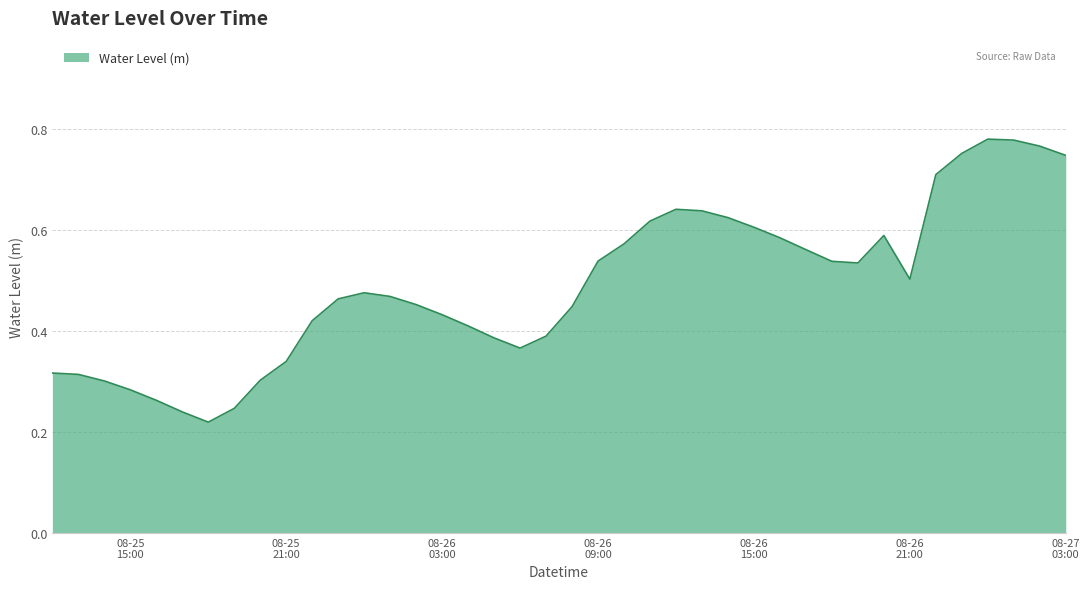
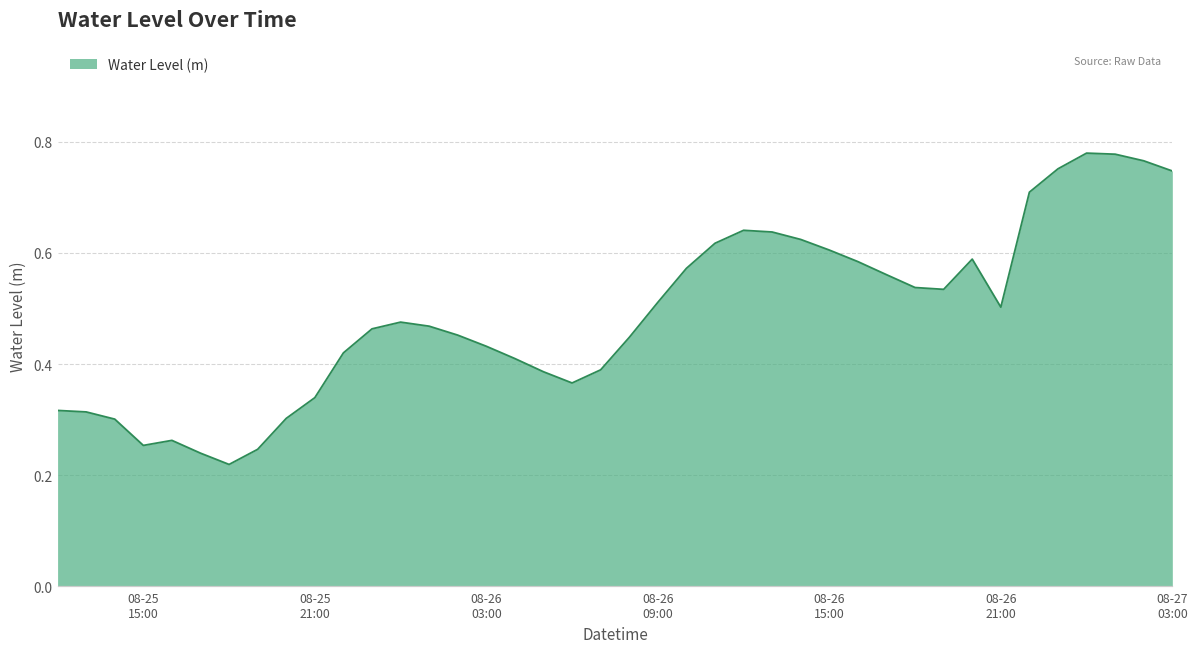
  {
-   "08-25 15:00": 0.28,
+   "08-25 15:00": 0.25,
    "08-25 21:00": 0.34,
    "08-26 03:00": 0.43,
-   "08-26 09:00": 0.54,
+   "08-26 09:00": 0.51,
    "08-26 15:00": 0.60,
    "08-26 21:00": 0.50,
    "08-27 03:00": 0.75
  }
